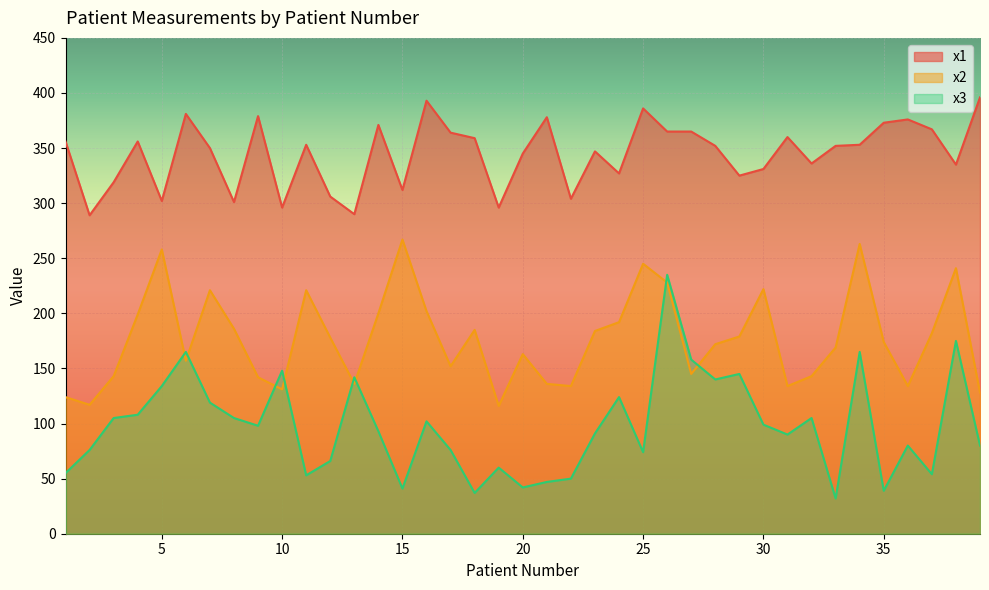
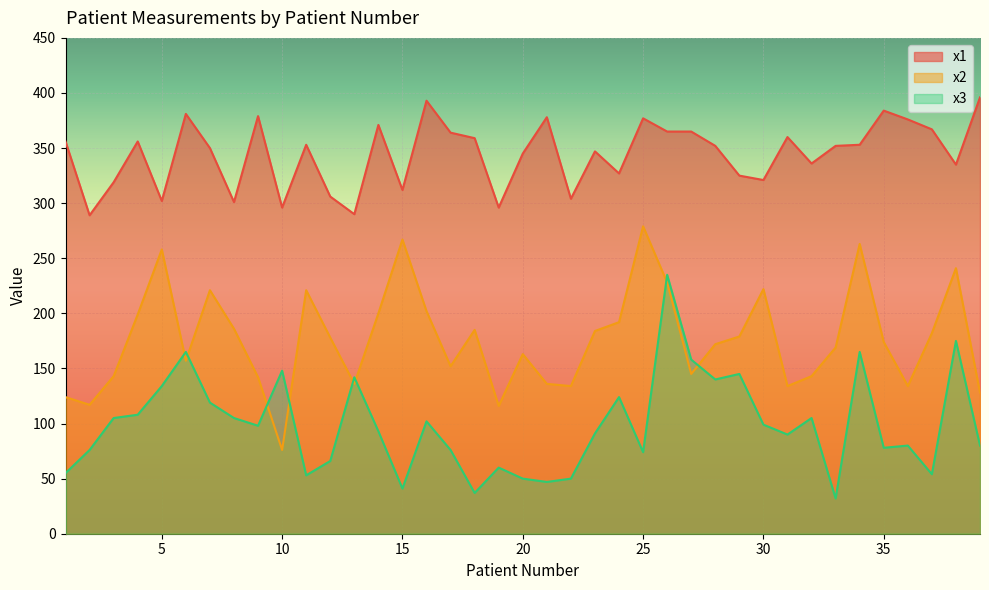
  {
    "x1": {
      "5": 302,
      "10": 296,
      "15": 312,
      "20": 345,
-     "25": 386,
-     "30": 331,
-     "35": 373
+     "25": 377,
+     "30": 321,
+     "35": 384
    },
    "x2": {
      "5": 258,
-     "10": 131,
+     "10": 76,
      "15": 267,
      "20": 163,
-     "25": 245,
+     "25": 279,
      "30": 222,
      "35": 174
    },
    "x3": {
      "5": 134,
      "10": 148,
      "15": 41,
-     "20": 42,
+     "20": 50,
      "25": 74,
      "30": 99,
-     "35": 39
+     "35": 78
    }
  }
